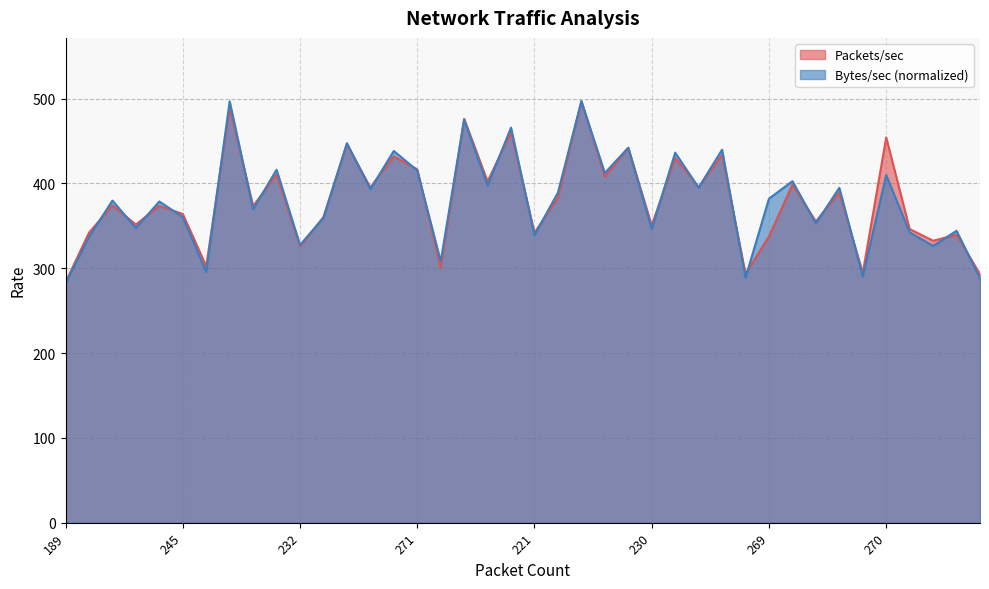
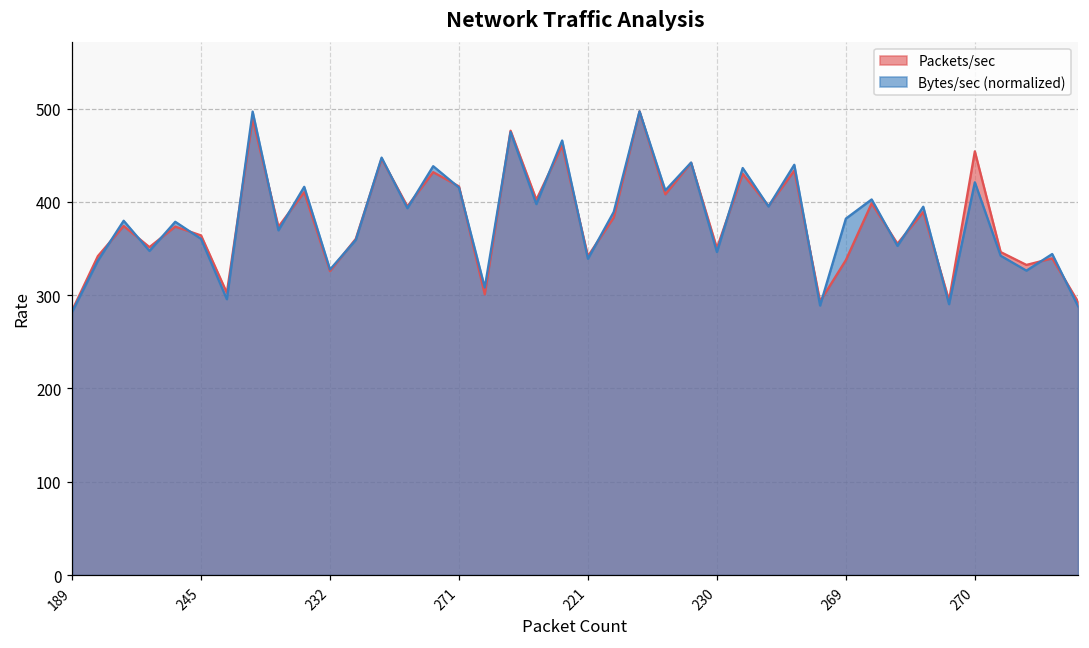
  {
    "Packets/sec": {
      "245": 360,
      "230": 350,
      "269": 340,
      "270": 450
    },
    "Bytes/sec (normalized)": {
      "245": 360,
      "230": 350,
      "269": 380,
-     "270": 410
+     "270": 420
    }
  }
